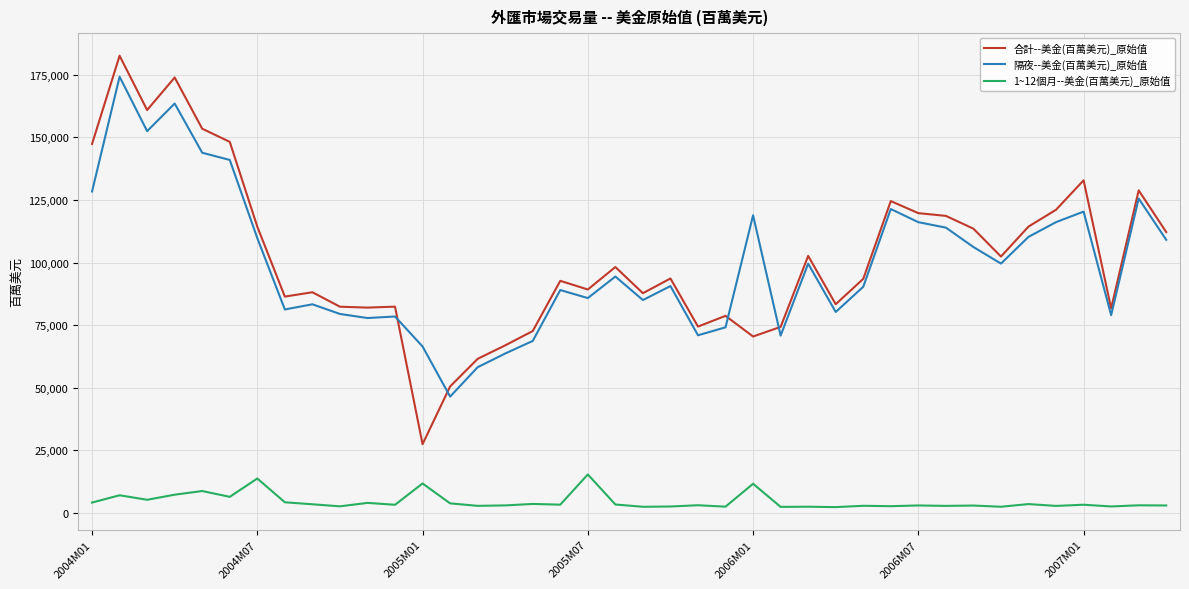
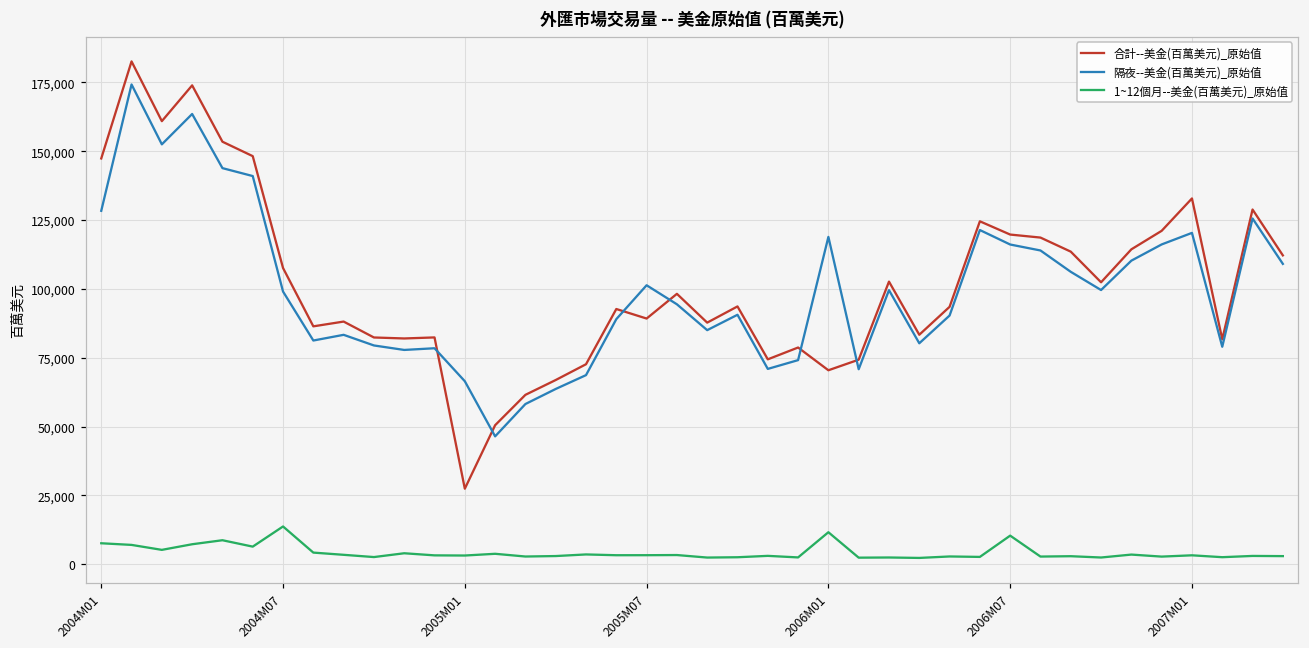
  {
    "合計--美金(百萬美元)_原始值": {
      "2004M01": "147,000",
-     "2004M07": "114,000",
+     "2004M07": "108,000",
      "2005M01": "27,000",
      "2005M07": "89,000",
      "2006M01": "70,000",
      "2006M07": "120,000",
      "2007M01": "133,000"
    },
    "隔夜--美金(百萬美元)_原始值": {
      "2004M01": "128,000",
-     "2004M07": "110,000",
+     "2004M07": "99,000",
      "2005M01": "66,000",
-     "2005M07": "86,000",
+     "2005M07": "101,000",
      "2006M01": "119,000",
      "2006M07": "116,000",
      "2007M01": "120,000"
    },
    "1~12個月--美金(百萬美元)_原始值": {
-     "2004M01": "4,000",
+     "2004M01": "8,000",
      "2004M07": "14,000",
-     "2005M01": "12,000",
-     "2005M07": "15,000",
+     "2005M01": "3,000",
+     "2005M07": "3,000",
      "2006M01": "12,000",
-     "2006M07": "3,000",
+     "2006M07": "10,000",
      "2007M01": "3,000"
    }
  }
